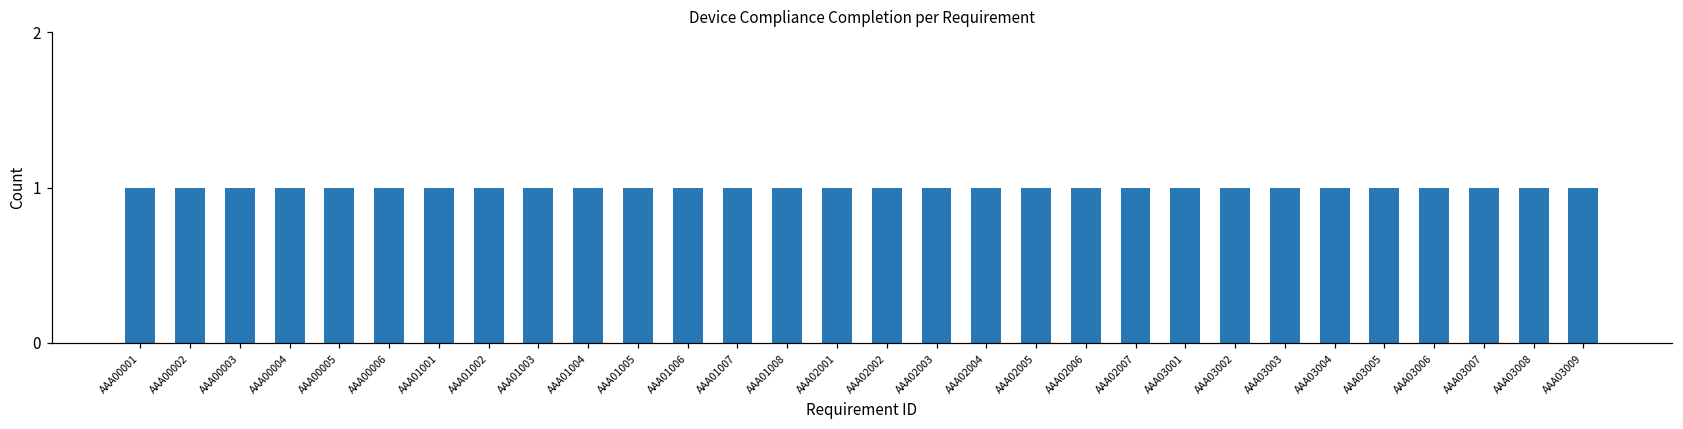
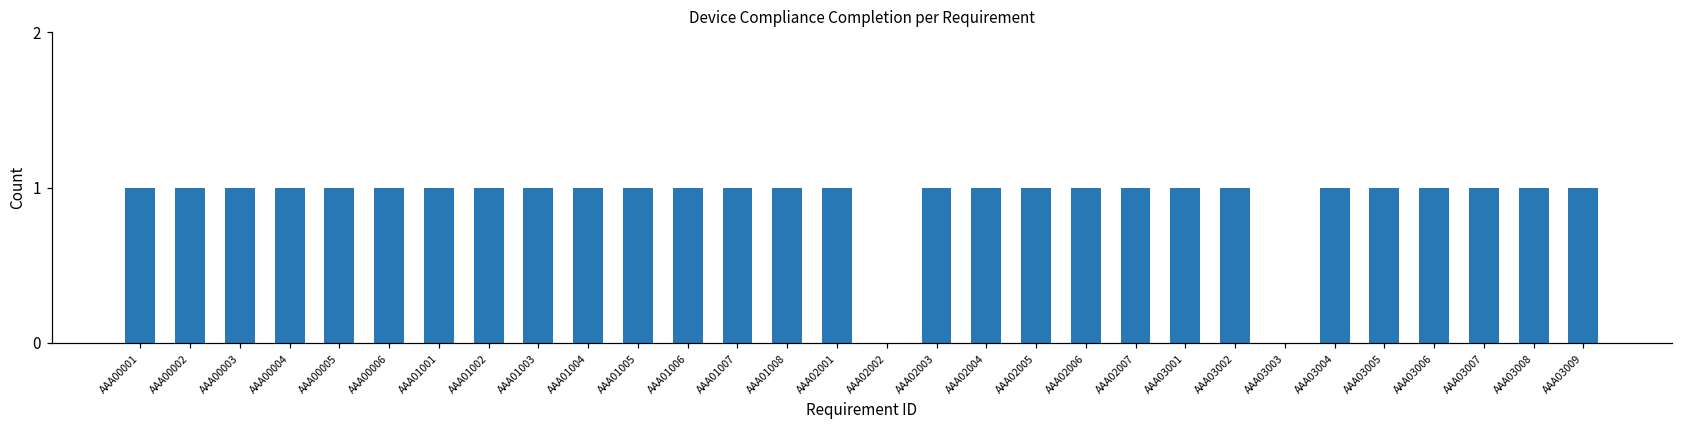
  {
    "AAA00001": 1,
    "AAA00002": 1,
    "AAA00003": 1,
    "AAA00004": 1,
    "AAA00005": 1,
    "AAA00006": 1,
    "AAA01001": 1,
    "AAA01002": 1,
    "AAA01003": 1,
    "AAA01004": 1,
    "AAA01005": 1,
    "AAA01006": 1,
    "AAA01007": 1,
    "AAA01008": 1,
    "AAA02001": 1,
-   "AAA02002": 1,
+   "AAA02002": 0,
    "AAA02003": 1,
    "AAA02004": 1,
    "AAA02005": 1,
    "AAA02006": 1,
    "AAA02007": 1,
    "AAA03001": 1,
    "AAA03002": 1,
-   "AAA03003": 1,
+   "AAA03003": 0,
    "AAA03004": 1,
    "AAA03005": 1,
    "AAA03006": 1,
    "AAA03007": 1,
    "AAA03008": 1,
    "AAA03009": 1
  }
